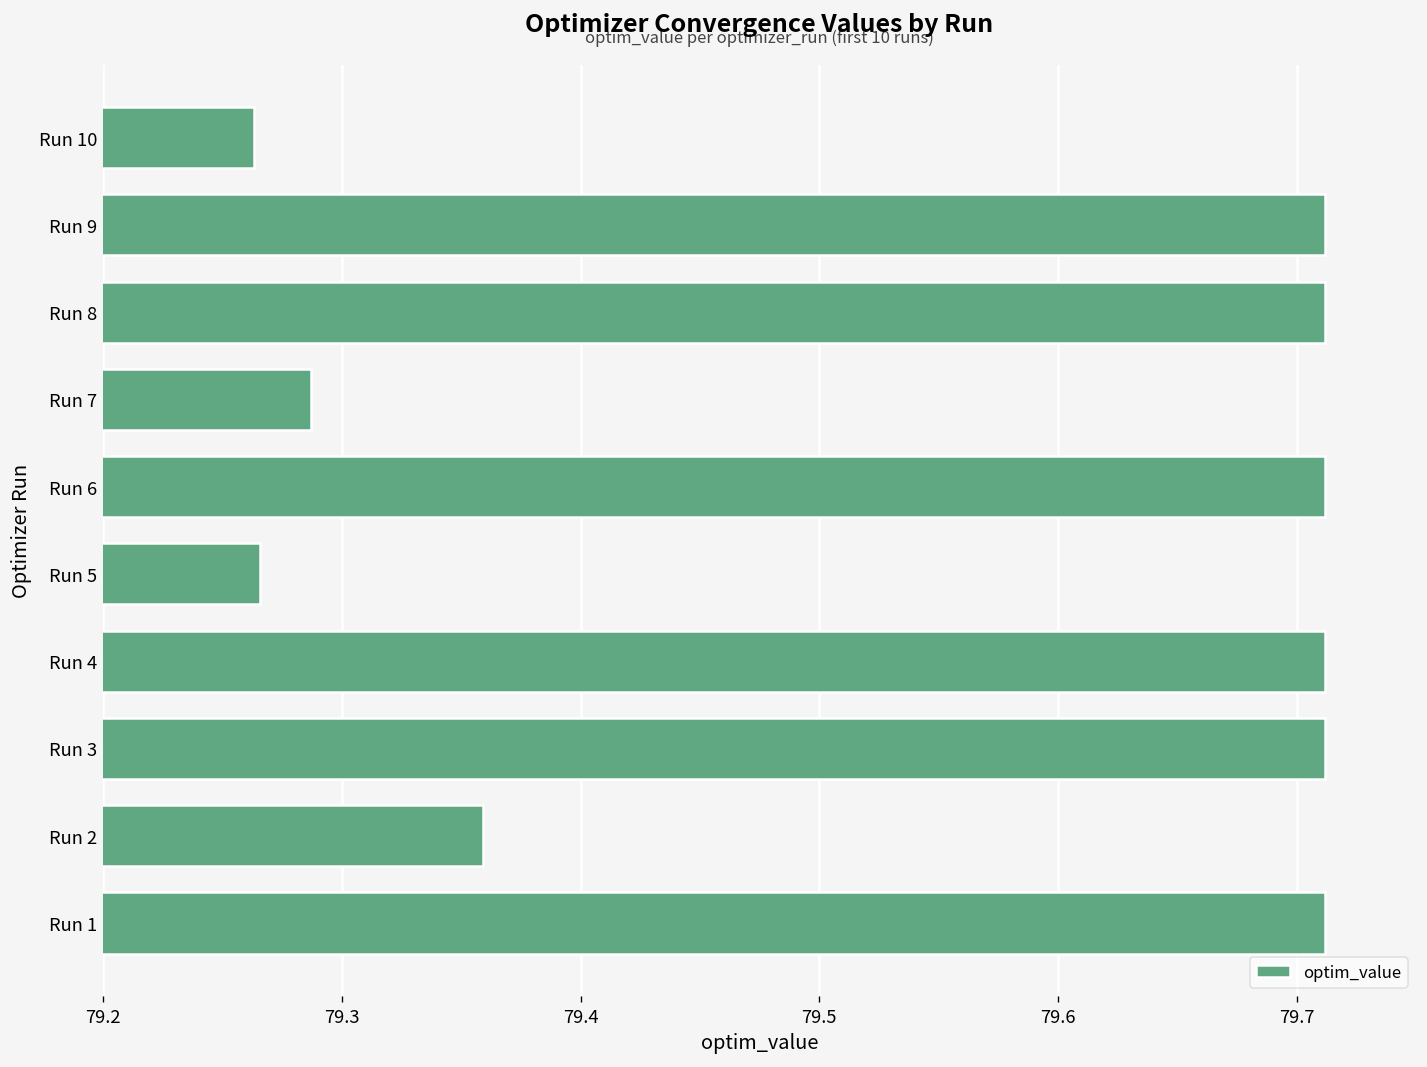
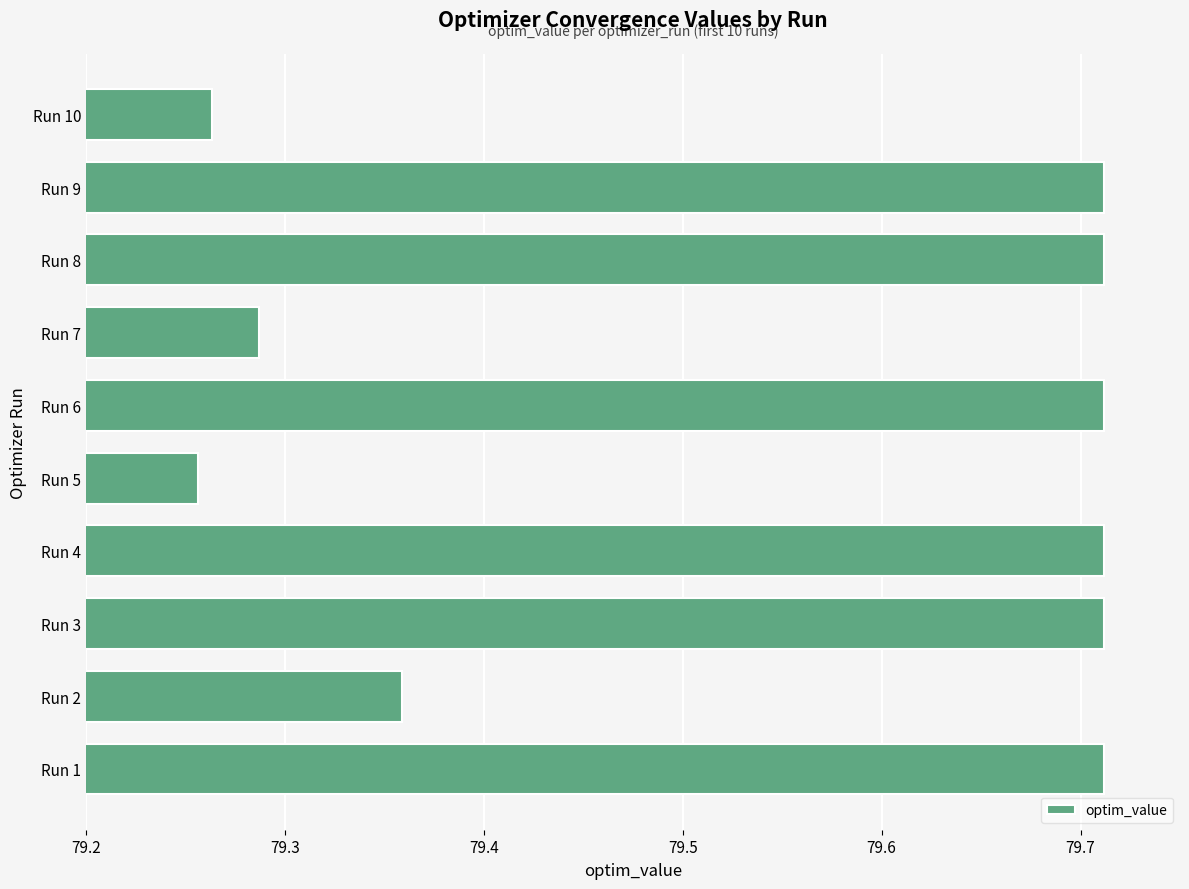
  {
    "Run 10": 79.263,
    "Run 9": 79.712,
    "Run 8": 79.712,
    "Run 7": 79.287,
    "Run 6": 79.712,
-   "Run 5": 79.266,
+   "Run 5": 79.256,
    "Run 4": 79.712,
    "Run 3": 79.712,
    "Run 2": 79.359,
    "Run 1": 79.712
  }
